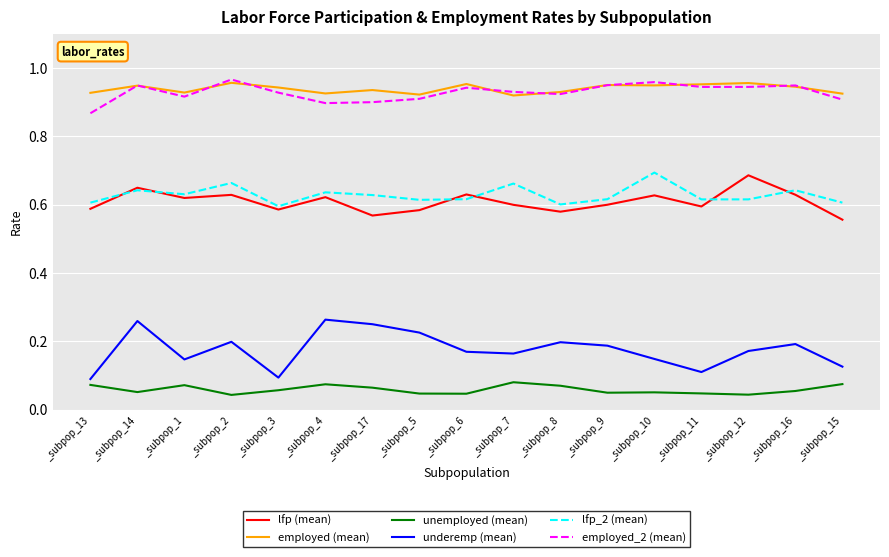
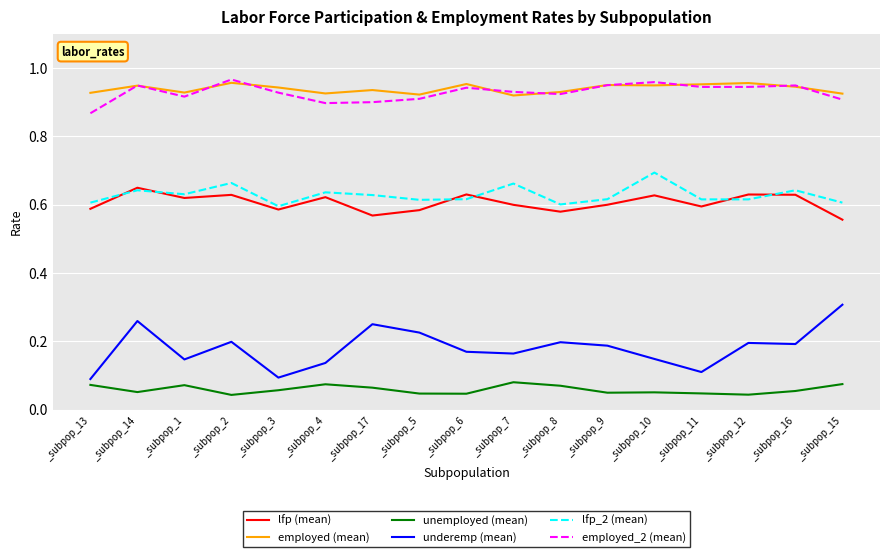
  {
    "lfp (mean)": {
      "_subpop_13": 0.59,
      "_subpop_1": 0.62,
      "_subpop_2": 0.63,
      "_subpop_3": 0.59,
      "_subpop_4": 0.62,
      "_subpop_17": 0.57,
      "_subpop_5": 0.58,
      "_subpop_6": 0.63,
      "_subpop_7": 0.60,
      "_subpop_8": 0.58,
      "_subpop_9": 0.60,
      "_subpop_10": 0.63,
      "_subpop_11": 0.59,
-     "_subpop_12": 0.69,
+     "_subpop_12": 0.63,
      "_subpop_16": 0.63,
      "_subpop_15": 0.56
    },
    "employed (mean)": {
      "_subpop_13": 0.93,
      "_subpop_1": 0.93,
      "_subpop_2": 0.96,
      "_subpop_3": 0.94,
      "_subpop_4": 0.93,
      "_subpop_17": 0.94,
      "_subpop_5": 0.92,
      "_subpop_6": 0.95,
      "_subpop_7": 0.92,
      "_subpop_10": 0.95,
      "_subpop_11": 0.95,
      "_subpop_12": 0.96,
      "_subpop_15": 0.93
    },
    "unemployed (mean)": {
      "_subpop_13": 0.07,
      "_subpop_14": 0.05,
      "_subpop_1": 0.07,
      "_subpop_2": 0.04,
      "_subpop_3": 0.06,
      "_subpop_4": 0.07,
      "_subpop_17": 0.06,
      "_subpop_5": 0.05,
      "_subpop_6": 0.05,
      "_subpop_7": 0.08,
      "_subpop_8": 0.07,
      "_subpop_9": 0.05,
      "_subpop_10": 0.05,
      "_subpop_11": 0.05,
      "_subpop_12": 0.04,
      "_subpop_16": 0.05,
      "_subpop_15": 0.07
    },
    "underemp (mean)": {
      "_subpop_13": 0.09,
      "_subpop_14": 0.26,
      "_subpop_1": 0.15,
      "_subpop_2": 0.20,
      "_subpop_3": 0.09,
-     "_subpop_4": 0.26,
+     "_subpop_4": 0.14,
      "_subpop_17": 0.25,
      "_subpop_5": 0.23,
      "_subpop_6": 0.17,
      "_subpop_7": 0.16,
      "_subpop_8": 0.20,
      "_subpop_9": 0.19,
      "_subpop_10": 0.15,
      "_subpop_11": 0.11,
-     "_subpop_12": 0.17,
+     "_subpop_12": 0.20,
      "_subpop_16": 0.19,
-     "_subpop_15": 0.13
+     "_subpop_15": 0.31
    },
    "lfp_2 (mean)": {
      "_subpop_13": 0.61,
      "_subpop_1": 0.63,
      "_subpop_2": 0.66,
      "_subpop_3": 0.60,
      "_subpop_4": 0.64,
      "_subpop_17": 0.63,
      "_subpop_5": 0.61,
      "_subpop_6": 0.62,
      "_subpop_7": 0.66,
      "_subpop_8": 0.60,
      "_subpop_9": 0.62,
      "_subpop_10": 0.69,
      "_subpop_11": 0.62,
      "_subpop_12": 0.62,
      "_subpop_16": 0.64,
      "_subpop_15": 0.61
    },
    "employed_2 (mean)": {
      "_subpop_13": 0.87,
      "_subpop_1": 0.92,
      "_subpop_2": 0.97,
      "_subpop_3": 0.93,
      "_subpop_4": 0.90,
      "_subpop_17": 0.90,
      "_subpop_5": 0.91,
      "_subpop_6": 0.94,
      "_subpop_7": 0.93,
      "_subpop_10": 0.96,
      "_subpop_11": 0.94,
      "_subpop_12": 0.94,
      "_subpop_15": 0.91
    }
  }
